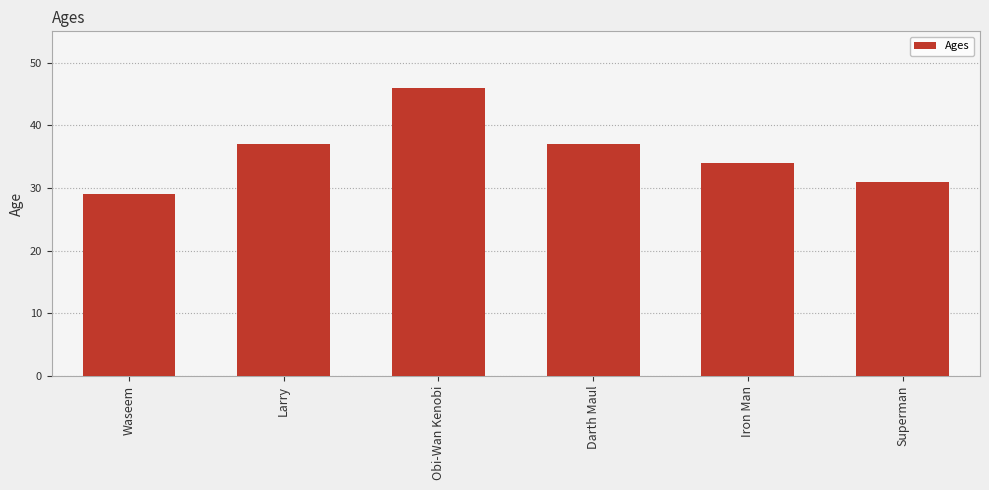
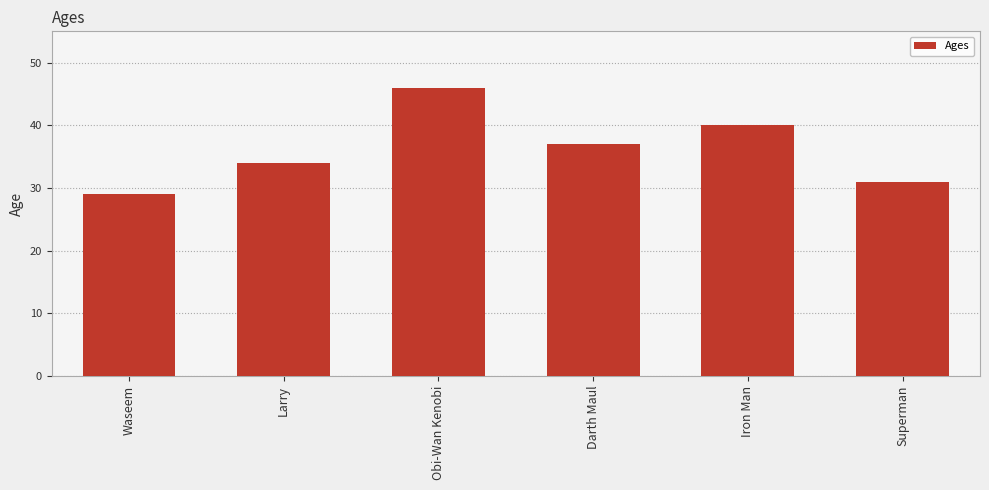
  {
    "Waseem": 29,
-   "Larry": 37,
+   "Larry": 34,
    "Obi-Wan Kenobi": 46,
    "Darth Maul": 37,
-   "Iron Man": 34,
+   "Iron Man": 40,
    "Superman": 31
  }
